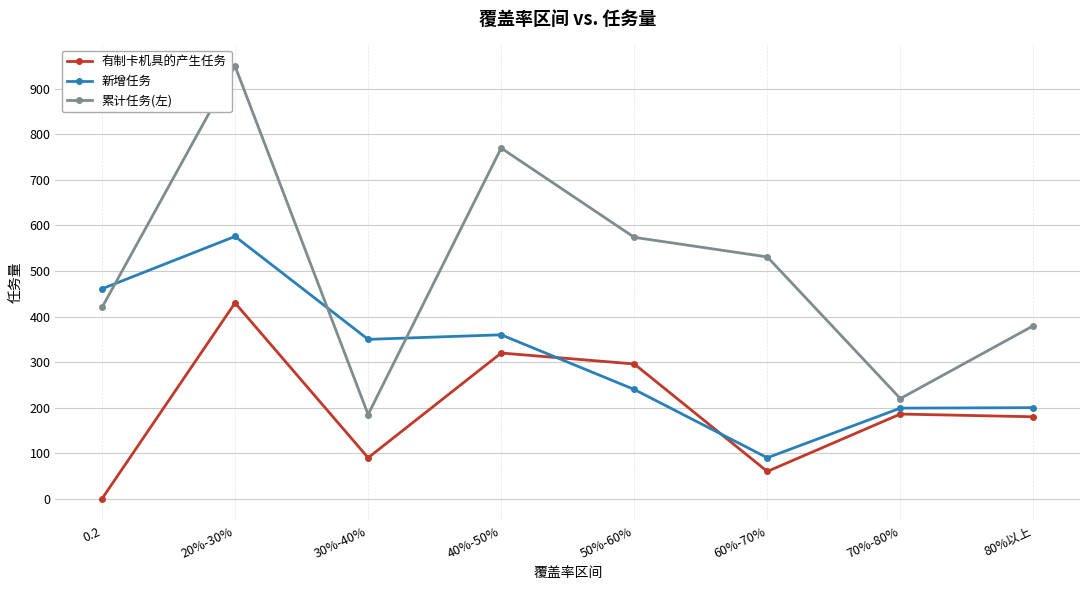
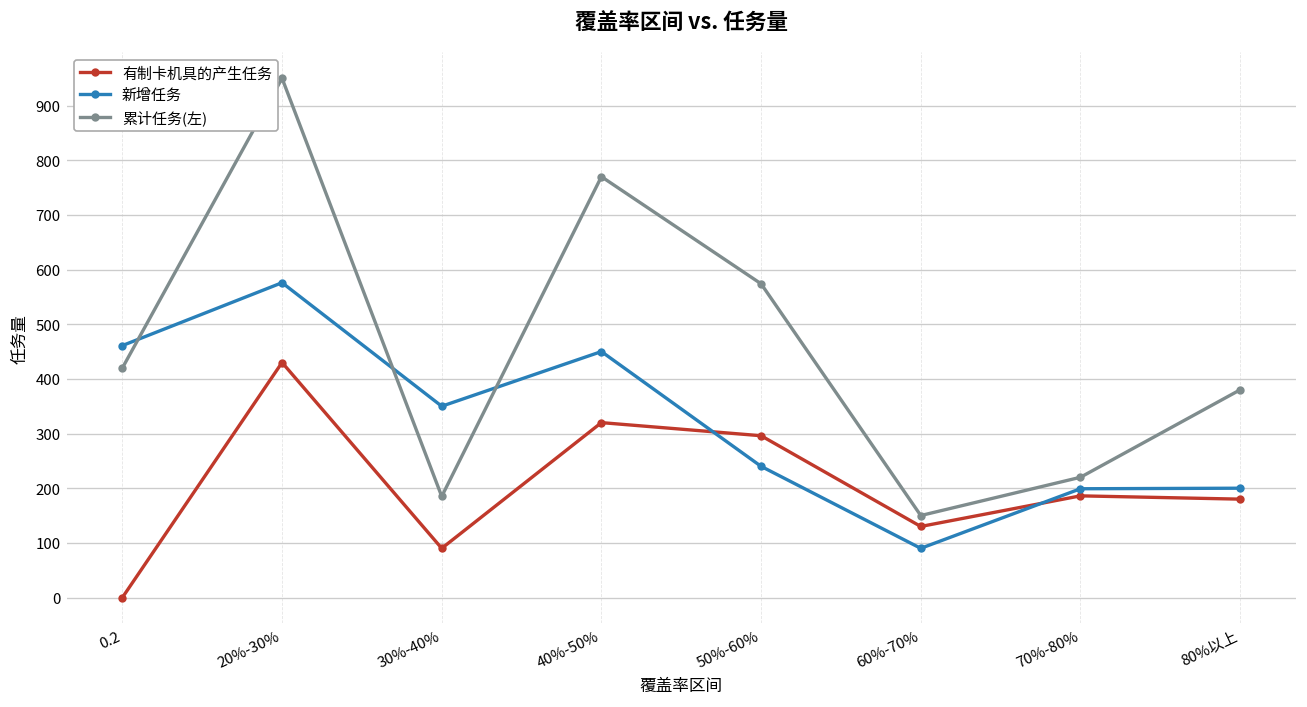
  {
    "有制卡机具的产生任务": {
      "0.2": 0,
      "20%-30%": 430,
      "30%-40%": 90,
      "40%-50%": 320,
      "50%-60%": 300,
-     "60%-70%": 60,
+     "60%-70%": 130,
      "70%-80%": 190,
      "80%以上": 180
    },
    "新增任务": {
      "0.2": 460,
      "20%-30%": 580,
      "30%-40%": 350,
-     "40%-50%": 360,
+     "40%-50%": 450,
      "50%-60%": 240,
      "60%-70%": 90,
      "70%-80%": 200,
      "80%以上": 200
    },
    "累计任务(左)": {
      "0.2": 420,
      "20%-30%": 950,
      "30%-40%": 190,
      "40%-50%": 770,
      "50%-60%": 570,
-     "60%-70%": 530,
+     "60%-70%": 150,
      "70%-80%": 220,
      "80%以上": 380
    }
  }
